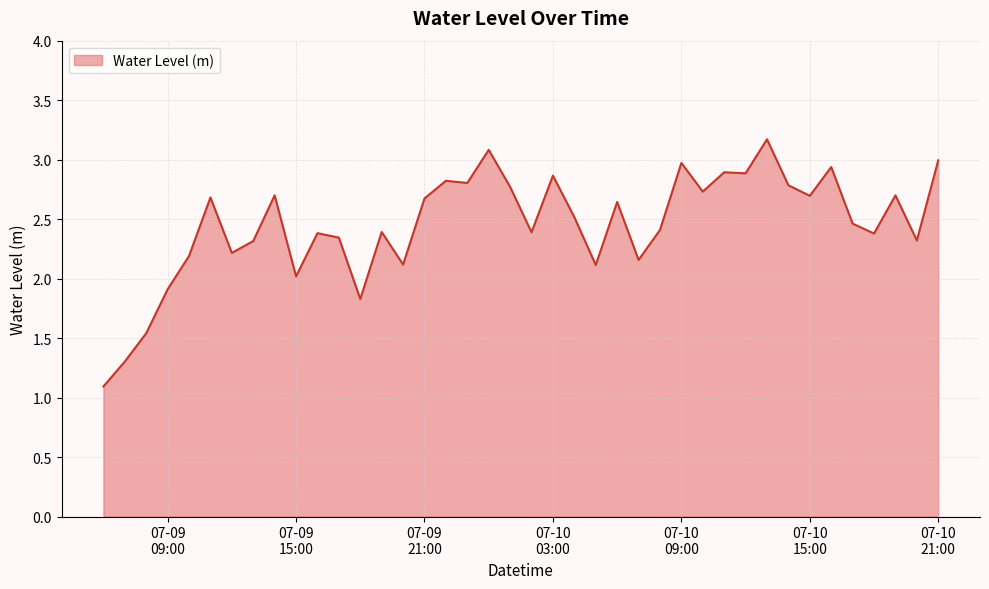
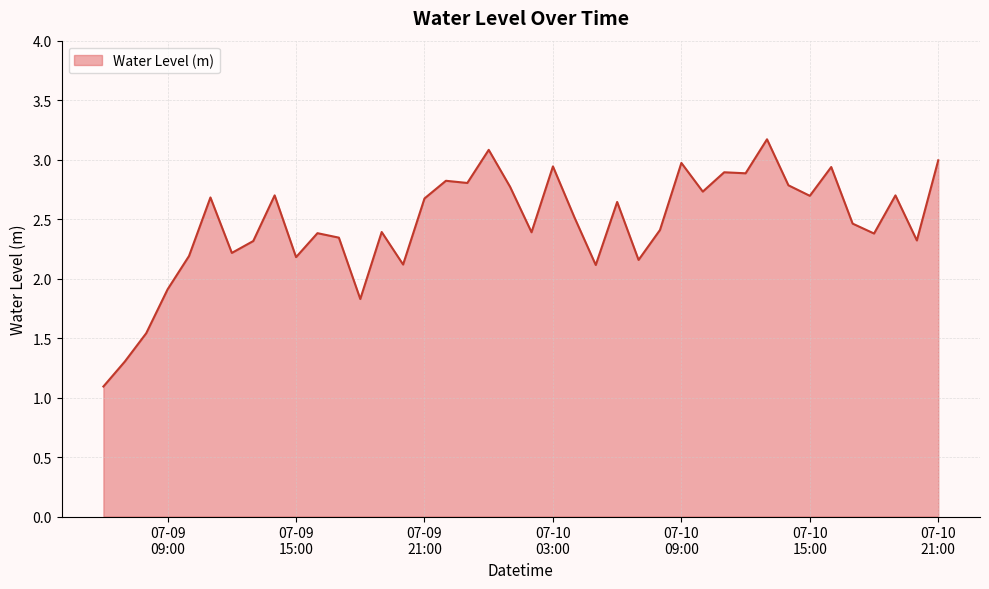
  {
    "07-09 09:00": 1.91,
-   "07-09 15:00": 2.02,
+   "07-09 15:00": 2.18,
    "07-09 21:00": 2.67,
-   "07-10 03:00": 2.87,
+   "07-10 03:00": 2.94,
    "07-10 09:00": 2.97,
    "07-10 15:00": 2.70,
    "07-10 21:00": 2.99
  }
